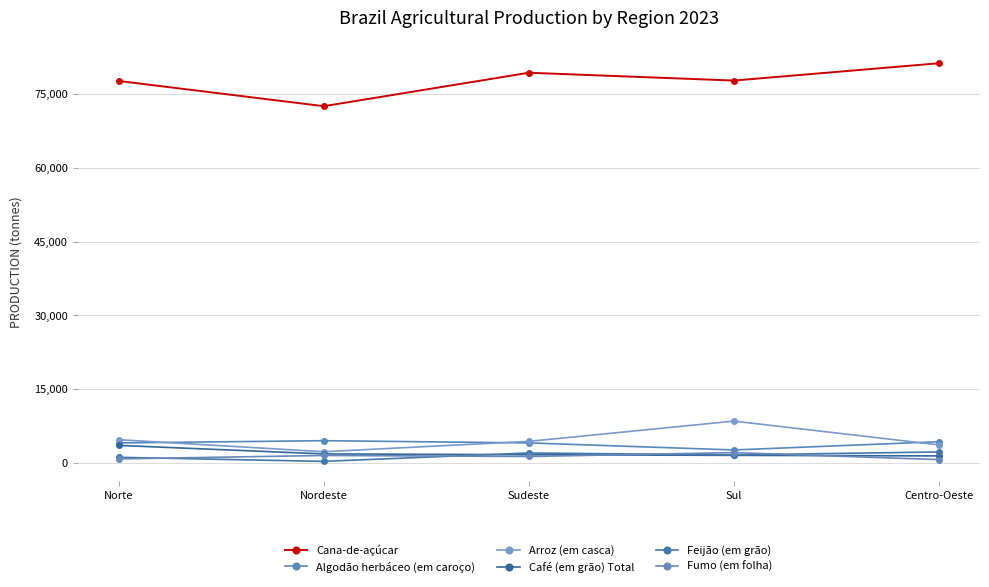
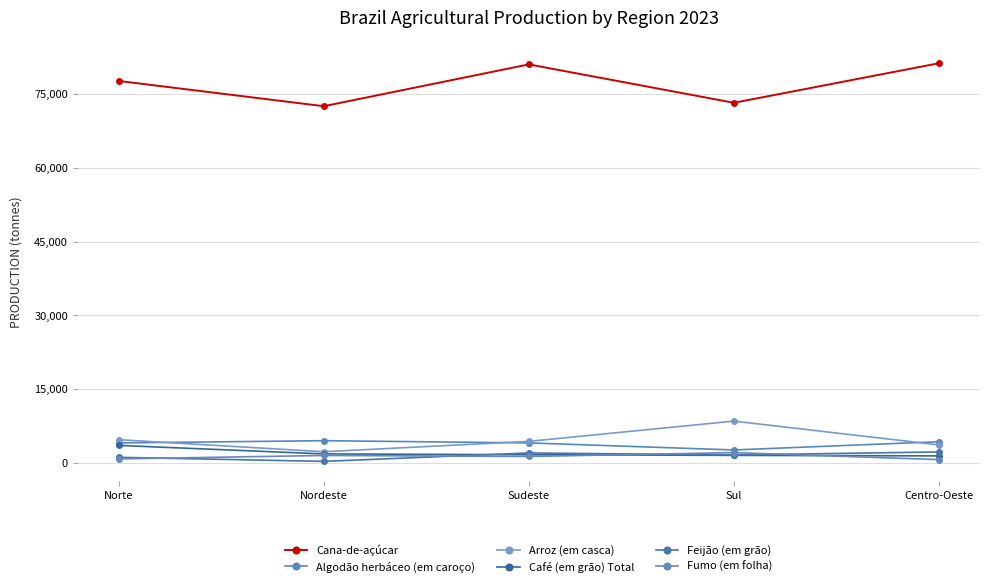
  {
    "Cana-de-açúcar": {
      "Norte": "78,000",
      "Nordeste": "72,000",
-     "Sudeste": "79,000",
-     "Sul": "78,000",
+     "Sudeste": "81,000",
+     "Sul": "73,000",
      "Centro-Oeste": "81,000"
    }
  }
